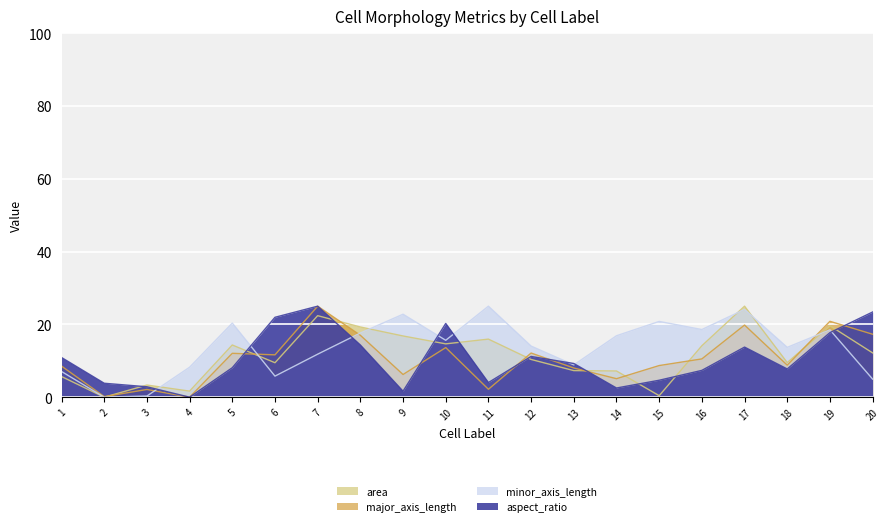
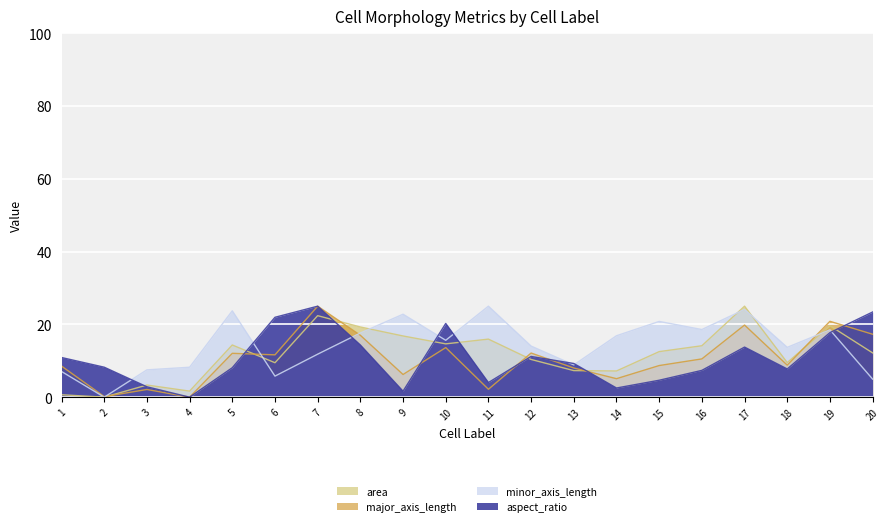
  {
    "area": {
-     "1": 6,
+     "1": 1,
      "4": 2,
      "5": 14,
      "6": 9,
      "7": 22,
      "8": 19,
      "9": 17,
      "10": 15,
      "11": 16,
      "12": 10,
      "13": 7,
      "14": 7,
-     "15": 0,
+     "15": 13,
      "16": 14,
      "17": 25,
      "18": 10,
      "19": 20,
      "20": 12
    },
    "major_axis_length": {
      "1": 9,
      "3": 2,
      "5": 12,
      "6": 12,
      "9": 6,
      "10": 14,
      "11": 2,
      "12": 12,
      "13": 8,
      "14": 5,
      "15": 9,
      "16": 11,
      "17": 20,
      "18": 9,
      "19": 21,
      "20": 17
    },
    "minor_axis_length": {
      "1": 7,
-     "3": 0,
+     "3": 8,
      "4": 8,
-     "5": 20,
+     "5": 24,
      "6": 6,
      "7": 12,
      "9": 23,
      "10": 16,
      "11": 25,
      "12": 14,
      "14": 17,
      "15": 21,
      "16": 19,
      "17": 24,
      "18": 14,
      "19": 19,
      "20": 5
    },
    "aspect_ratio": {
      "1": 11,
-     "2": 4,
+     "2": 8,
      "5": 8,
      "6": 22,
      "8": 14,
      "9": 2,
      "10": 20,
      "11": 4,
      "12": 11,
      "14": 3,
      "15": 5,
      "16": 7,
      "17": 14,
      "18": 8,
      "19": 18,
      "20": 23
    }
  }
